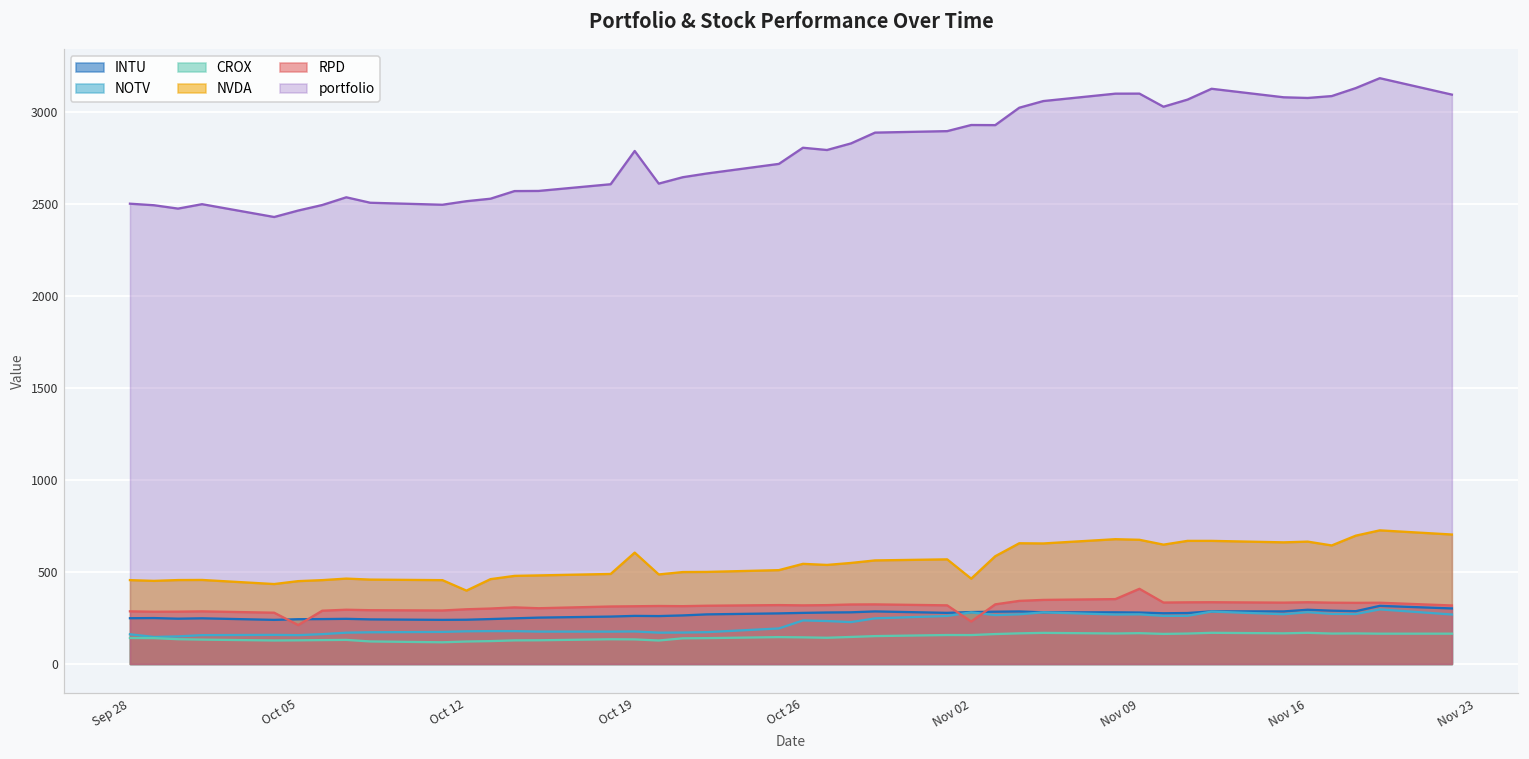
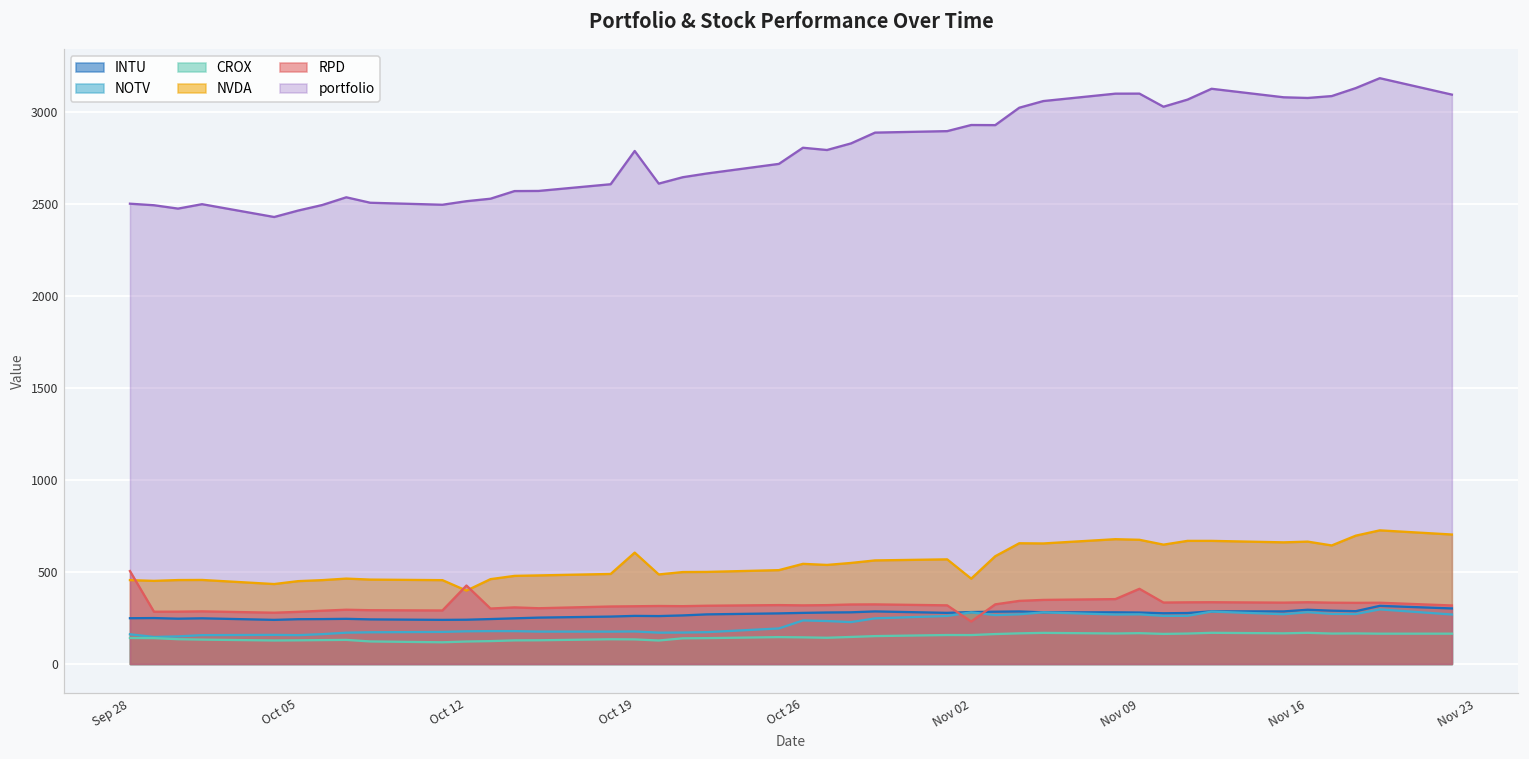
  {
    "NVDA": {
      "Sep 28": 460,
      "Oct 05": 450,
      "Oct 12": 400,
      "Oct 19": 600,
      "Oct 26": 540,
      "Nov 02": 460,
      "Nov 09": 670,
      "Nov 16": 660
    },
    "RPD": {
-     "Sep 28": 290,
-     "Oct 05": 210,
-     "Oct 12": 300,
+     "Sep 28": 500,
+     "Oct 05": 280,
+     "Oct 12": 430,
      "Oct 19": 310,
      "Oct 26": 320,
      "Nov 02": 230,
      "Nov 09": 410,
      "Nov 16": 340
    },
    "portfolio": {
      "Sep 28": 2500,
      "Oct 05": 2460,
      "Oct 12": 2510,
      "Oct 19": 2790,
      "Oct 26": 2800,
      "Nov 02": 2930,
      "Nov 09": 3100,
      "Nov 16": 3070
    }
  }
